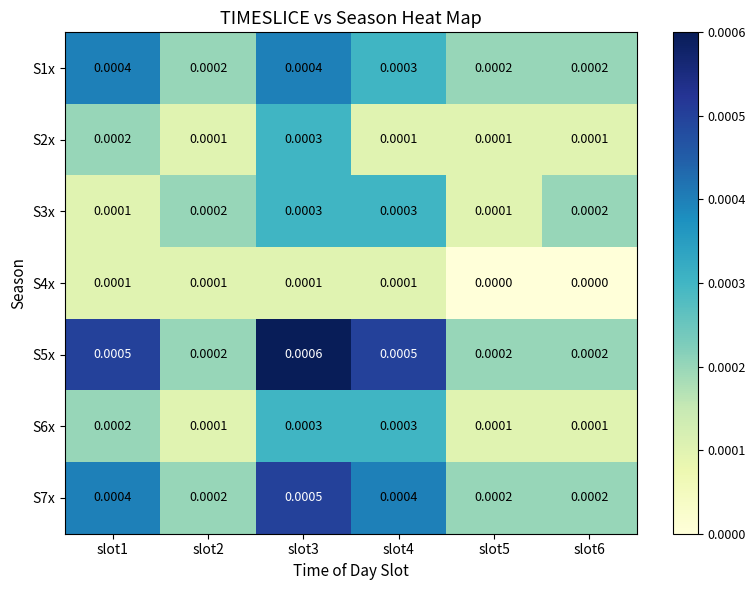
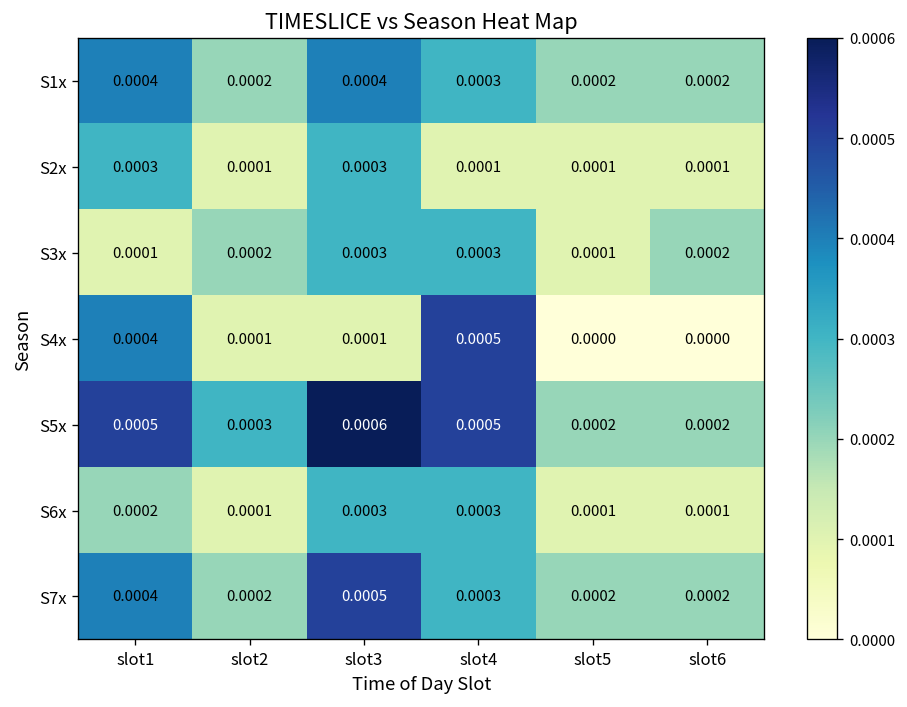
  {
    "S1x": {
      "slot1": 0.0004,
      "slot2": 0.0002,
      "slot3": 0.0004,
      "slot4": 0.0003,
      "slot5": 0.0002,
      "slot6": 0.0002
    },
    "S2x": {
-     "slot1": 0.0002,
+     "slot1": 0.0003,
      "slot2": 0.0001,
      "slot3": 0.0003,
      "slot4": 0.0001,
      "slot5": 0.0001,
      "slot6": 0.0001
    },
    "S3x": {
      "slot1": 0.0001,
      "slot2": 0.0002,
      "slot3": 0.0003,
      "slot4": 0.0003,
      "slot5": 0.0001,
      "slot6": 0.0002
    },
    "S4x": {
-     "slot1": 0.0001,
+     "slot1": 0.0004,
      "slot2": 0.0001,
      "slot3": 0.0001,
-     "slot4": 0.0001,
+     "slot4": 0.0005,
      "slot5": 0.0000,
      "slot6": 0.0000
    },
    "S5x": {
      "slot1": 0.0005,
-     "slot2": 0.0002,
+     "slot2": 0.0003,
      "slot3": 0.0006,
      "slot4": 0.0005,
      "slot5": 0.0002,
      "slot6": 0.0002
    },
    "S6x": {
      "slot1": 0.0002,
      "slot2": 0.0001,
      "slot3": 0.0003,
      "slot4": 0.0003,
      "slot5": 0.0001,
      "slot6": 0.0001
    },
    "S7x": {
      "slot1": 0.0004,
      "slot2": 0.0002,
      "slot3": 0.0005,
-     "slot4": 0.0004,
+     "slot4": 0.0003,
      "slot5": 0.0002,
      "slot6": 0.0002
    }
  }
